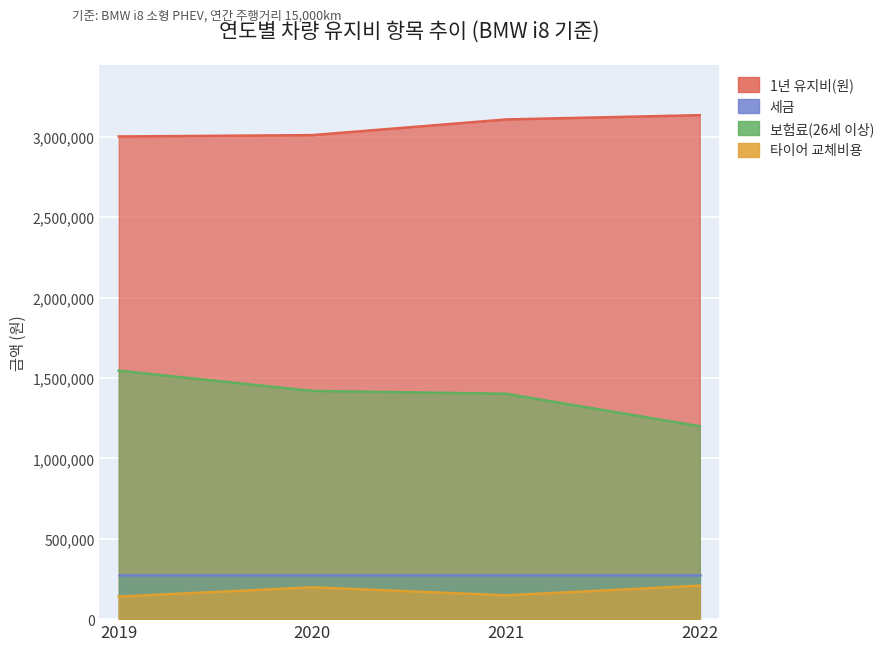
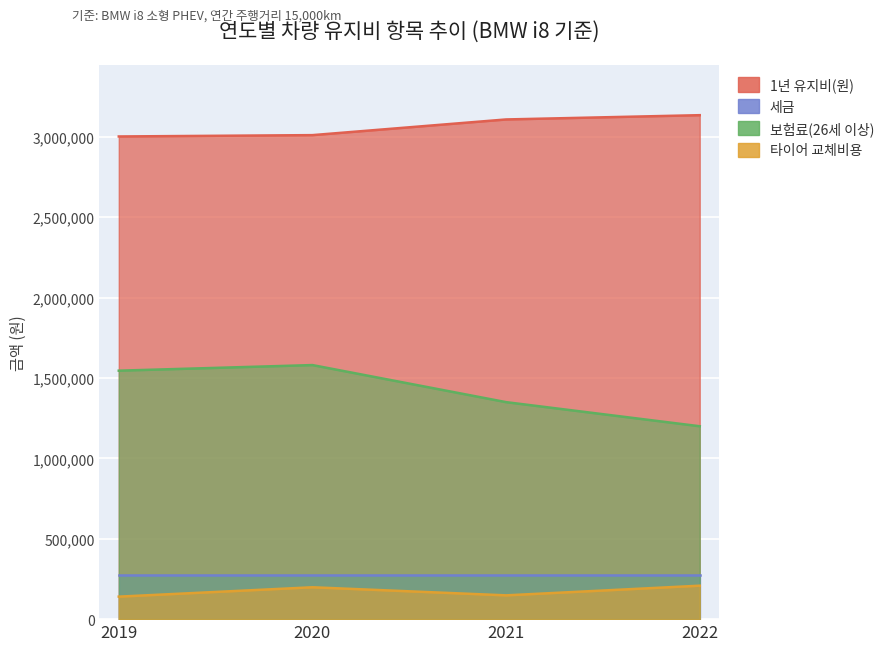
  {
    "1년 유지비(원)": {
      "2019": "3,000,000",
      "2020": "3,010,000",
      "2021": "3,110,000",
      "2022": "3,140,000"
    },
    "세금": {
      "2019": "270,000",
      "2020": "270,000",
      "2021": "270,000",
      "2022": "270,000"
    },
    "보험료(26세 이상)": {
      "2019": "1,550,000",
-     "2020": "1,420,000",
-     "2021": "1,400,000",
+     "2020": "1,580,000",
+     "2021": "1,350,000",
      "2022": "1,200,000"
    },
    "타이어 교체비용": {
      "2019": "140,000",
      "2020": "200,000",
      "2021": "150,000",
      "2022": "210,000"
    }
  }
